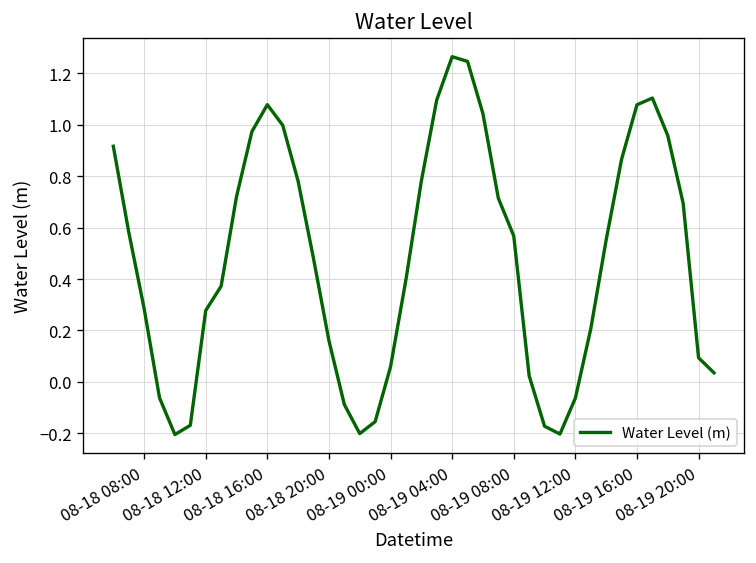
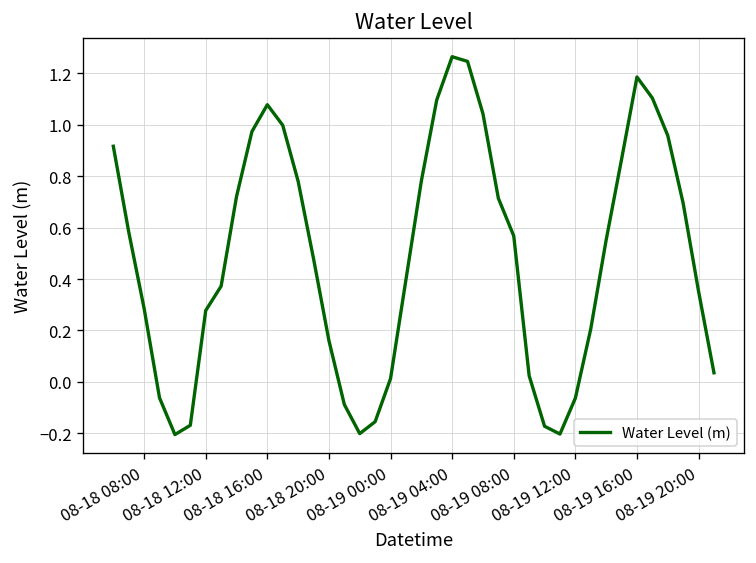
  {
    "08-18 08:00": 0.29,
    "08-18 12:00": 0.28,
    "08-18 16:00": 1.08,
    "08-18 20:00": 0.16,
-   "08-19 00:00": 0.06,
+   "08-19 00:00": 0.01,
    "08-19 04:00": 1.26,
    "08-19 08:00": 0.57,
    "08-19 12:00": -0.06,
-   "08-19 16:00": 1.08,
-   "08-19 20:00": 0.09
+   "08-19 16:00": 1.19,
+   "08-19 20:00": 0.35
  }
